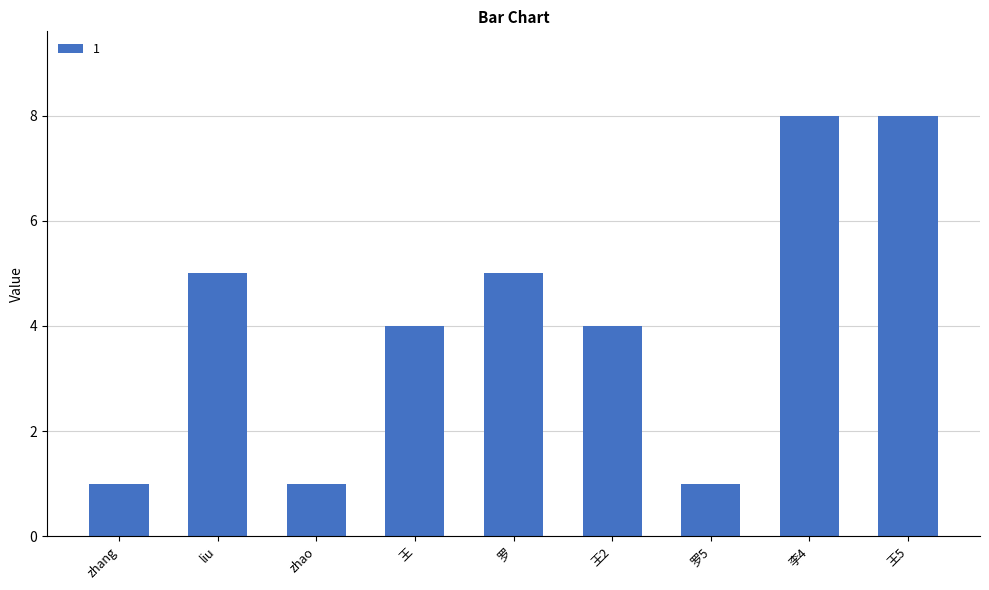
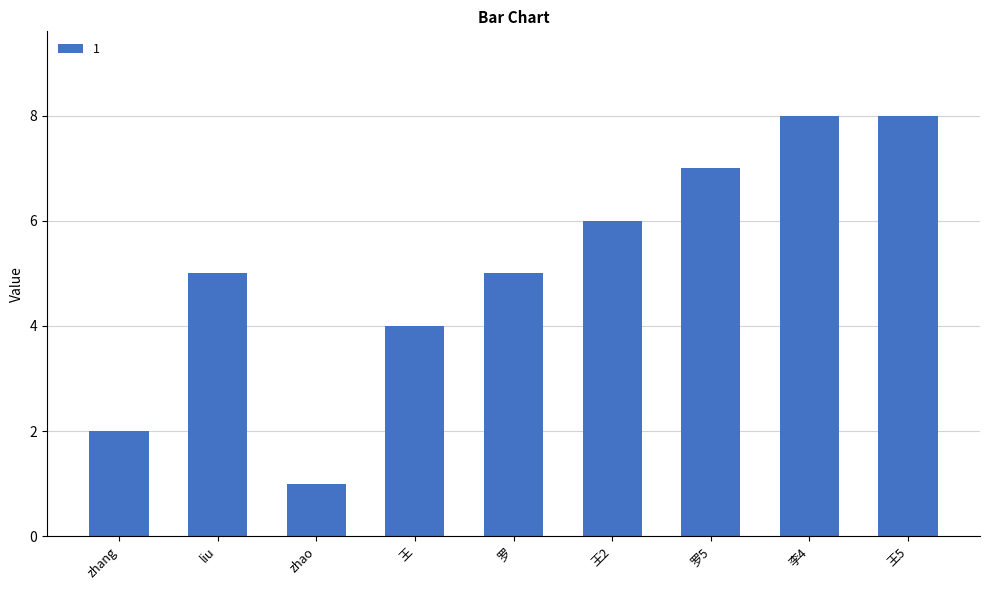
  {
-   "zhang": 1,
+   "zhang": 2,
    "liu": 5,
    "zhao": 1,
    "王": 4,
    "罗": 5,
-   "王2": 4,
-   "罗5": 1,
+   "王2": 6,
+   "罗5": 7,
    "李4": 8,
    "王5": 8
  }
